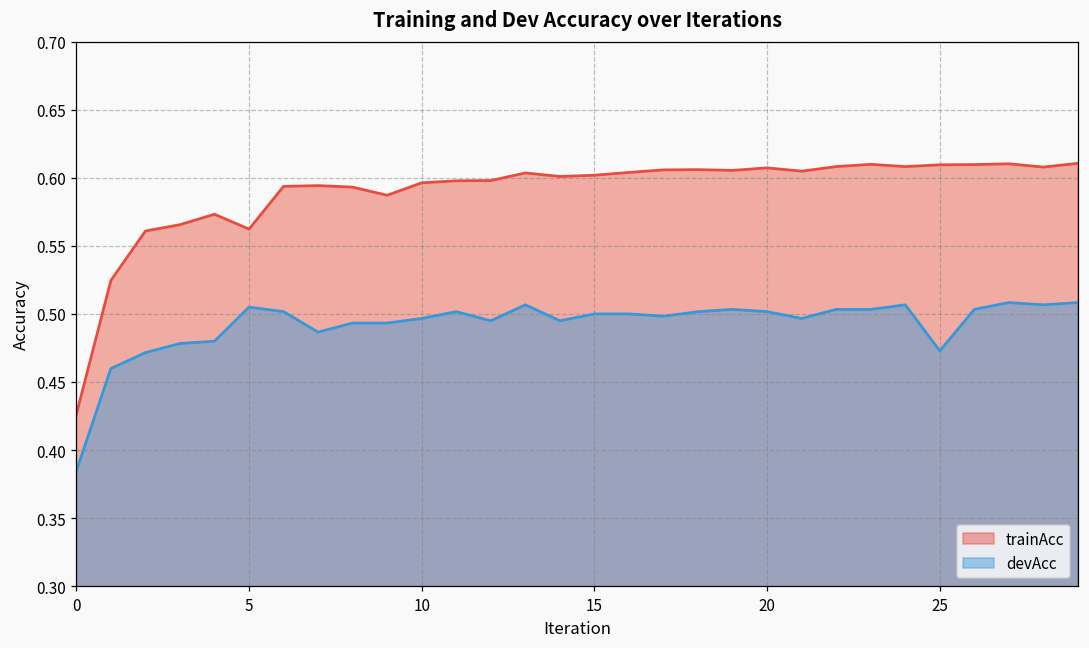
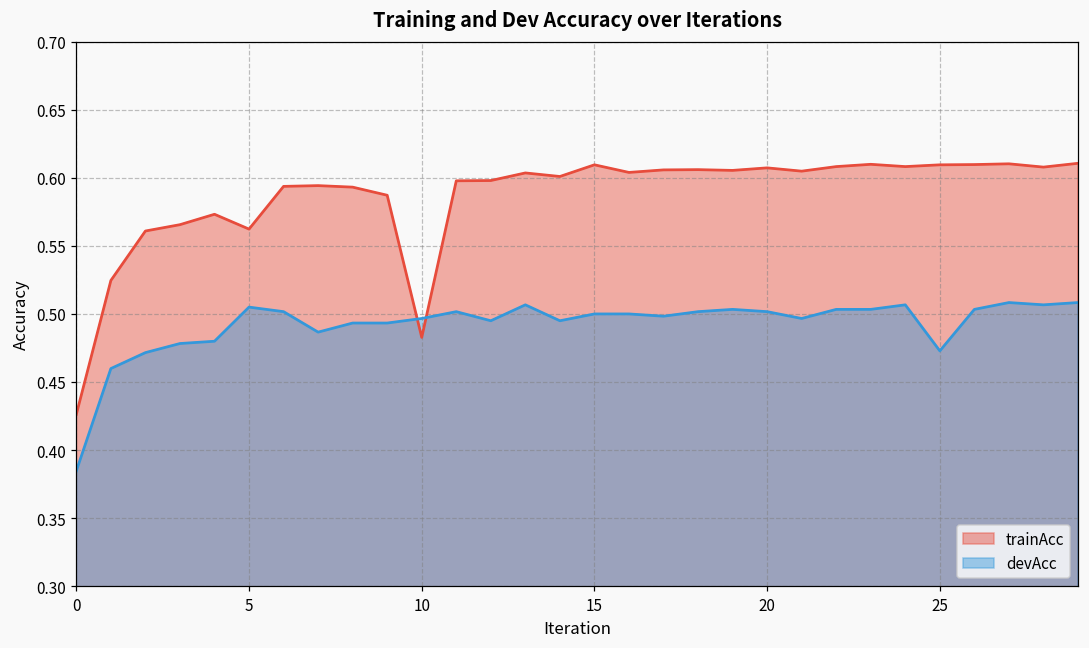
  {
    "trainAcc": {
      "0": 0.426,
      "5": 0.562,
-     "10": 0.596,
-     "15": 0.602,
+     "10": 0.483,
+     "15": 0.610,
      "20": 0.607,
      "25": 0.610
    },
    "devAcc": {
      "0": 0.385,
      "5": 0.505,
      "10": 0.497,
      "15": 0.500,
      "20": 0.502,
      "25": 0.473
    }
  }
